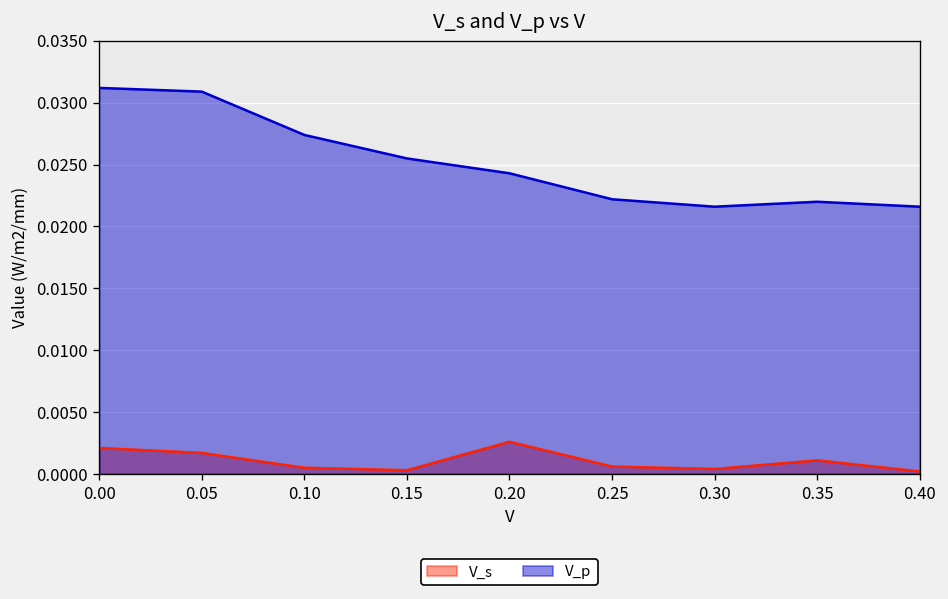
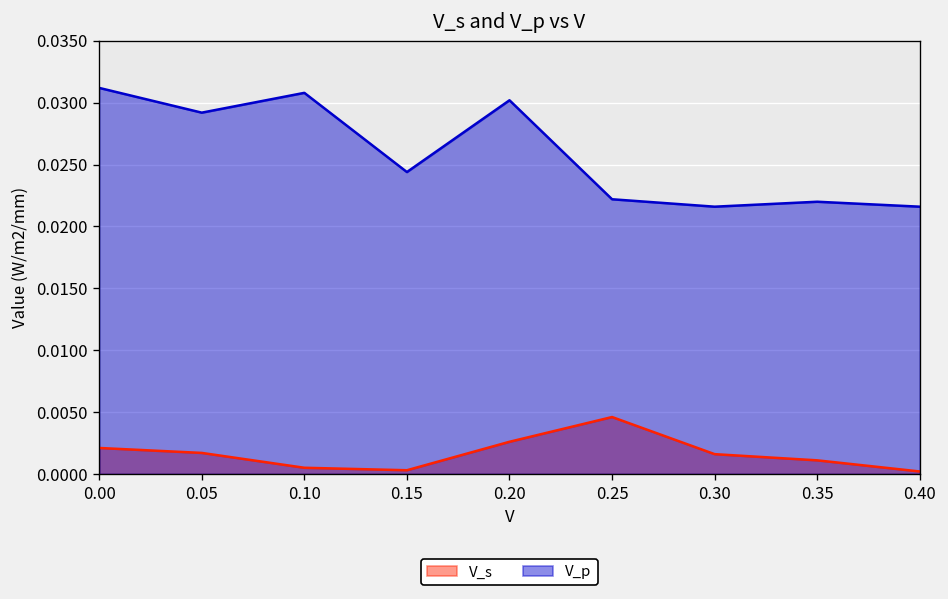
  {
    "V_s": {
      "0.00": 0.0021,
      "0.05": 0.0017,
      "0.10": 0.0005,
      "0.15": 0.0003,
      "0.20": 0.0026,
-     "0.25": 0.0006,
-     "0.30": 0.0004,
+     "0.25": 0.0046,
+     "0.30": 0.0016,
      "0.35": 0.0011,
      "0.40": 0.0002
    },
    "V_p": {
      "0.00": 0.0312,
-     "0.05": 0.0309,
-     "0.10": 0.0274,
-     "0.15": 0.0255,
-     "0.20": 0.0243,
+     "0.05": 0.0292,
+     "0.10": 0.0308,
+     "0.15": 0.0244,
+     "0.20": 0.0302,
      "0.25": 0.0222,
      "0.30": 0.0216,
      "0.35": 0.0220,
      "0.40": 0.0216
    }
  }
